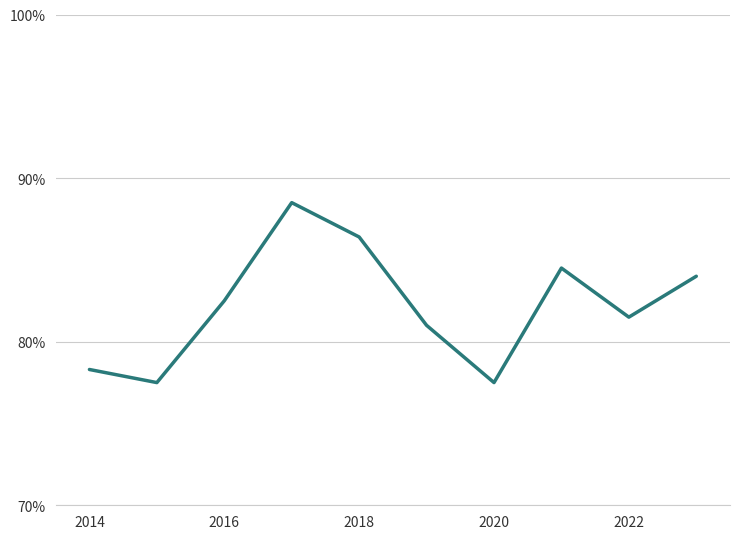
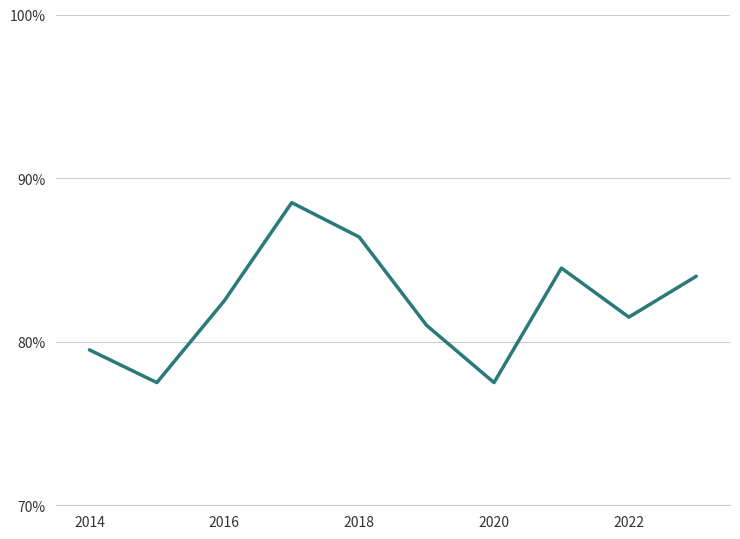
  {
-   "2014": "78.3%",
+   "2014": "79.5%",
    "2016": "82.5%",
    "2018": "86.4%",
    "2020": "77.5%",
    "2022": "81.5%"
  }
